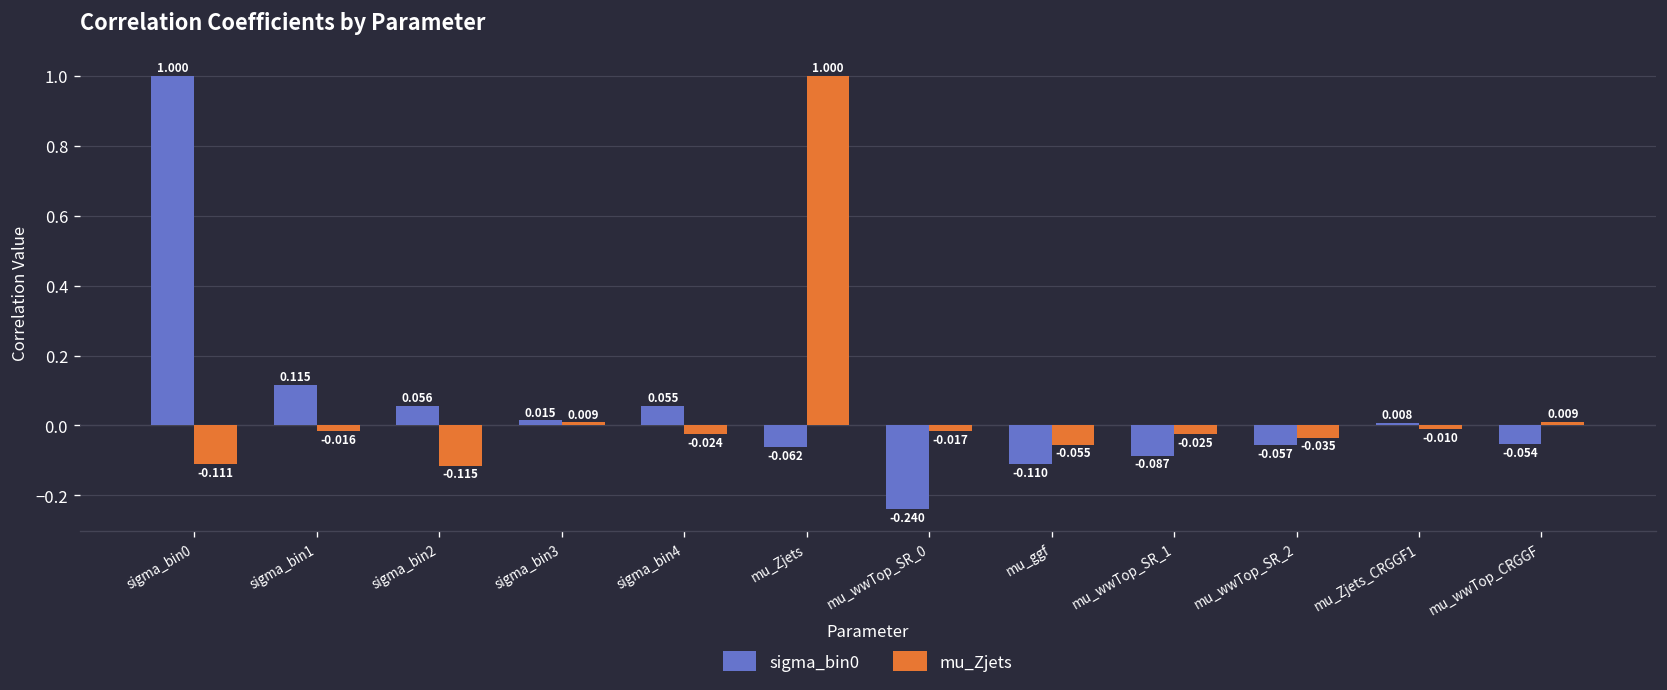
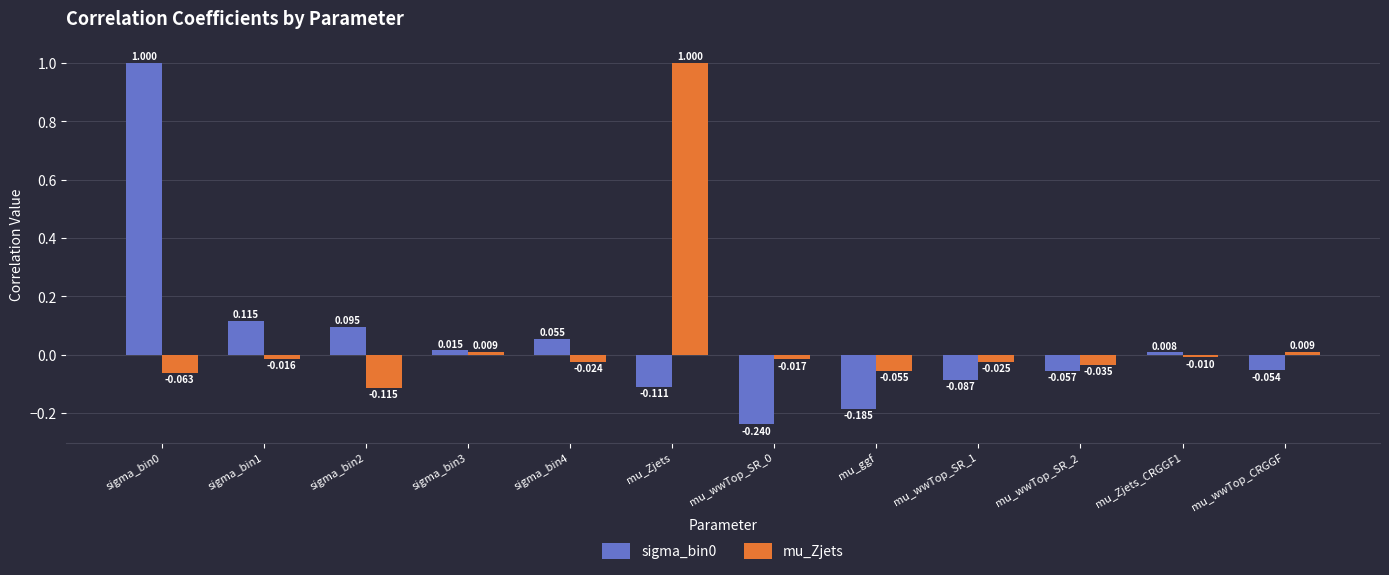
  {
    "sigma_bin0": {
      "sigma_bin0": 1.000,
      "sigma_bin1": 0.115,
-     "sigma_bin2": 0.056,
+     "sigma_bin2": 0.095,
      "sigma_bin3": 0.015,
      "sigma_bin4": 0.055,
-     "mu_Zjets": -0.062,
+     "mu_Zjets": -0.111,
      "mu_wwTop_SR_0": -0.240,
-     "mu_ggf": -0.110,
+     "mu_ggf": -0.185,
      "mu_wwTop_SR_1": -0.087,
      "mu_wwTop_SR_2": -0.057,
      "mu_Zjets_CRGGF1": 0.008,
      "mu_wwTop_CRGGF": -0.054
    },
    "mu_Zjets": {
-     "sigma_bin0": -0.111,
+     "sigma_bin0": -0.063,
      "sigma_bin1": -0.016,
      "sigma_bin2": -0.115,
      "sigma_bin3": 0.009,
      "sigma_bin4": -0.024,
      "mu_Zjets": 1.000,
      "mu_wwTop_SR_0": -0.017,
      "mu_ggf": -0.055,
      "mu_wwTop_SR_1": -0.025,
      "mu_wwTop_SR_2": -0.035,
      "mu_Zjets_CRGGF1": -0.010,
      "mu_wwTop_CRGGF": 0.009
    }
  }
